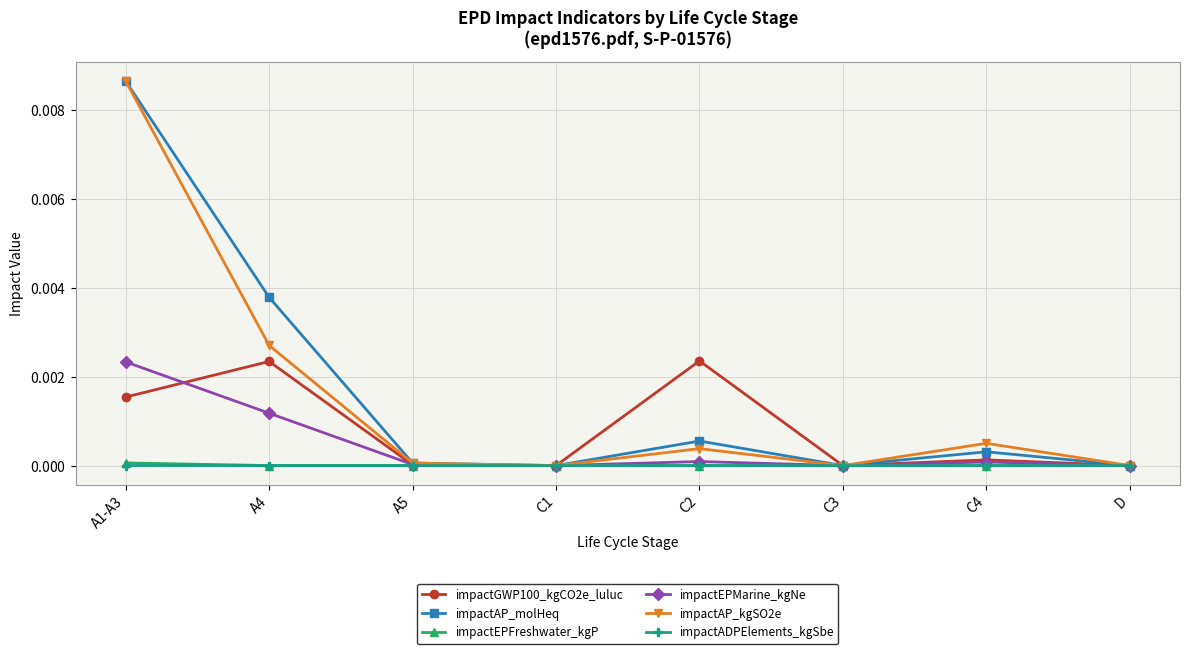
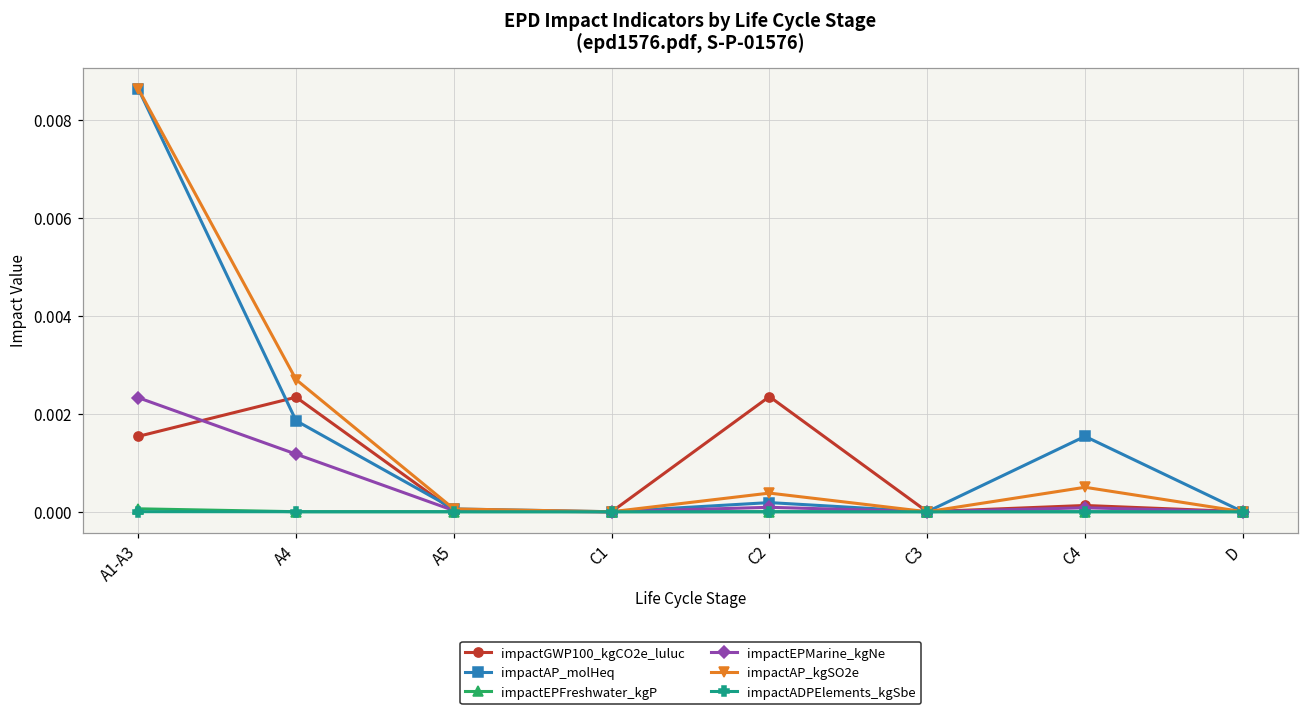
  {
    "impactGWP100_kgCO2e_luluc": {
      "A1-A3": 0.0015,
      "A4": 0.0023,
      "C2": 0.0024
    },
    "impactAP_molHeq": {
-     "A4": 0.0038,
-     "C2": 0.0006,
-     "C4": 0.0003
+     "A4": 0.0019,
+     "C2": 0.0002,
+     "C4": 0.0015
    },
    "impactEPMarine_kgNe": {
      "A1-A3": 0.0023,
      "A4": 0.0012,
      "C2": 0.0001
    },
    "impactAP_kgSO2e": {
      "A4": 0.0027,
      "C2": 0.0004,
      "C4": 0.0005
    }
  }
